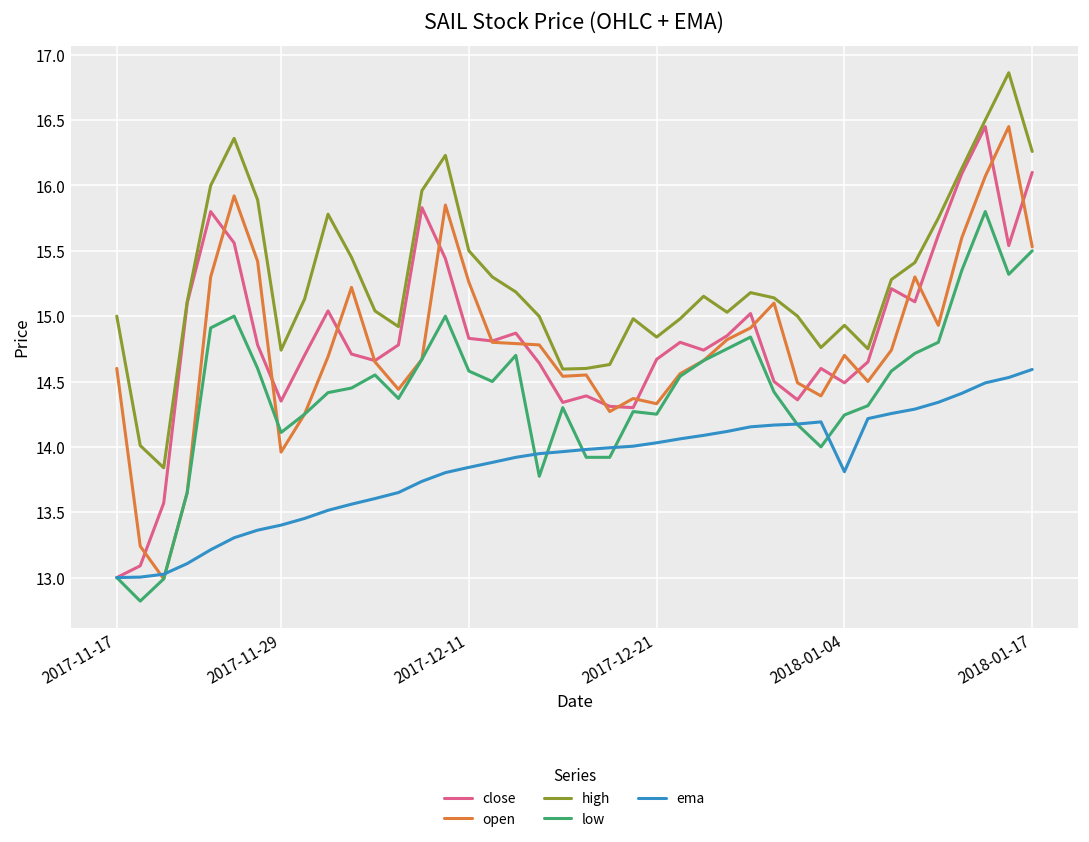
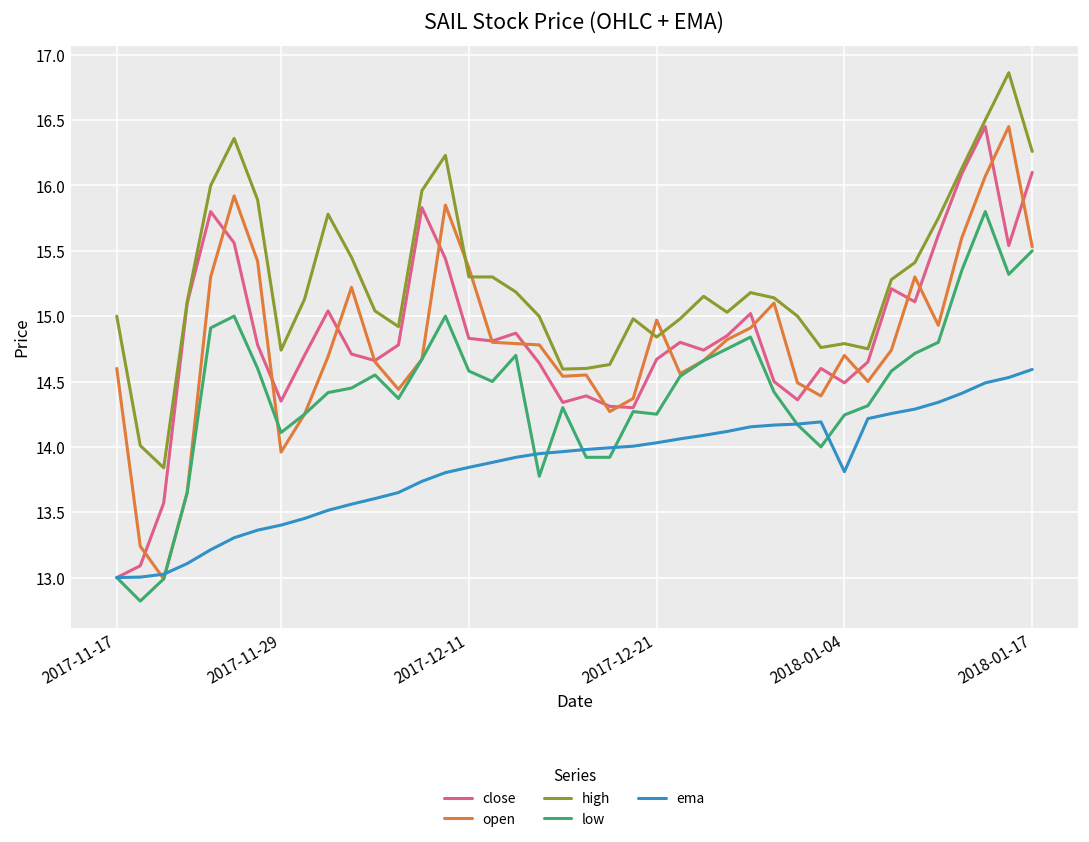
  {
    "close": {
      "2017-11-29": 14.35,
      "2017-12-11": 14.83,
      "2017-12-21": 14.67,
      "2018-01-04": 14.49,
      "2018-01-17": 16.10
    },
    "open": {
      "2017-11-17": 14.60,
      "2017-11-29": 13.96,
-     "2017-12-11": 15.26,
-     "2017-12-21": 14.33,
+     "2017-12-11": 15.37,
+     "2017-12-21": 14.97,
      "2018-01-04": 14.70,
      "2018-01-17": 15.53
    },
    "high": {
      "2017-11-17": 15.00,
      "2017-11-29": 14.74,
-     "2017-12-11": 15.5,
+     "2017-12-11": 15.3,
      "2017-12-21": 14.84,
-     "2018-01-04": 14.93,
+     "2018-01-04": 14.79,
      "2018-01-17": 16.26
    },
    "low": {
      "2017-11-29": 14.11,
      "2017-12-11": 14.58,
      "2017-12-21": 14.25,
      "2018-01-04": 14.24,
      "2018-01-17": 15.50
    },
    "ema": {
      "2017-11-29": 13.40,
      "2017-12-11": 13.84,
      "2017-12-21": 14.03,
      "2018-01-04": 13.81,
      "2018-01-17": 14.59
    }
  }
